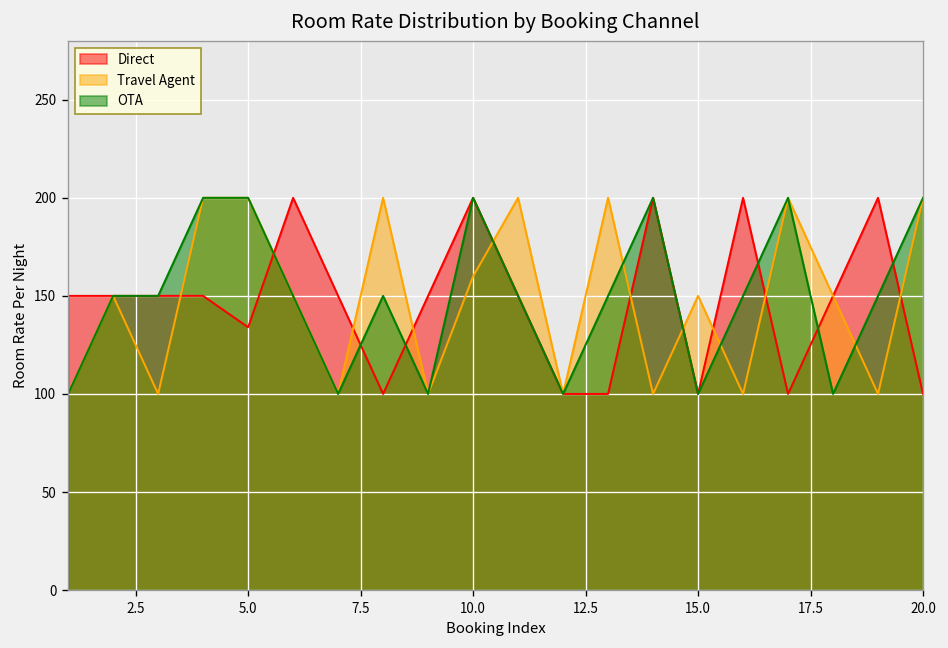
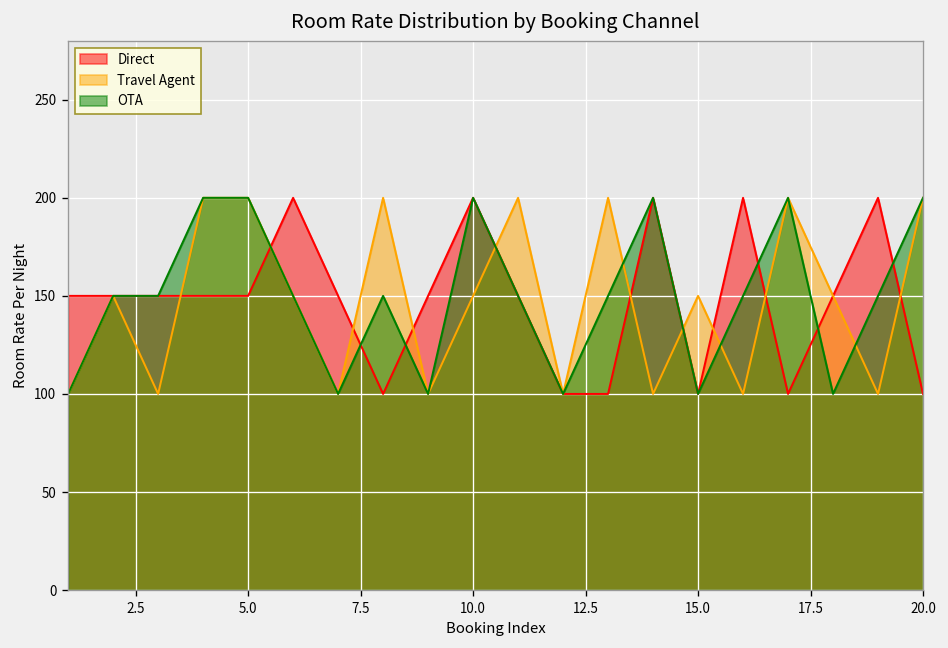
  {
    "Direct": {
-     "5.0": 134,
+     "5.0": 150,
      "20.0": 100
    },
    "Travel Agent": {
-     "10.0": 160,
+     "10.0": 150,
      "15.0": 150
    }
  }
